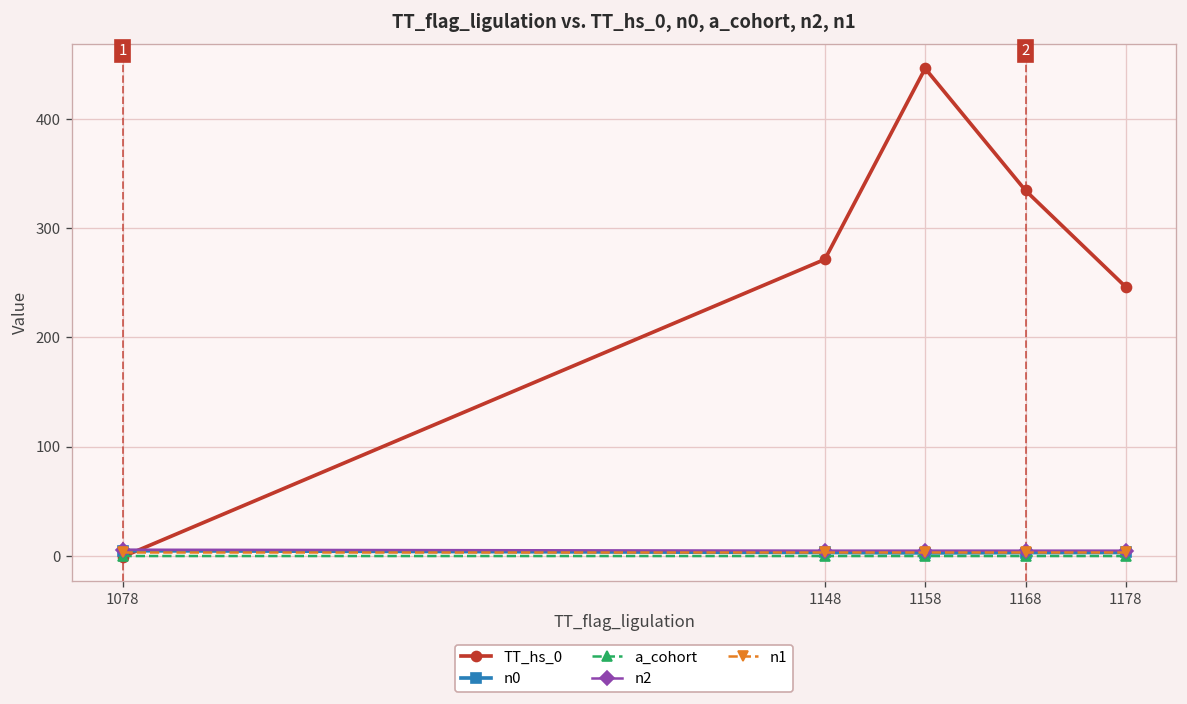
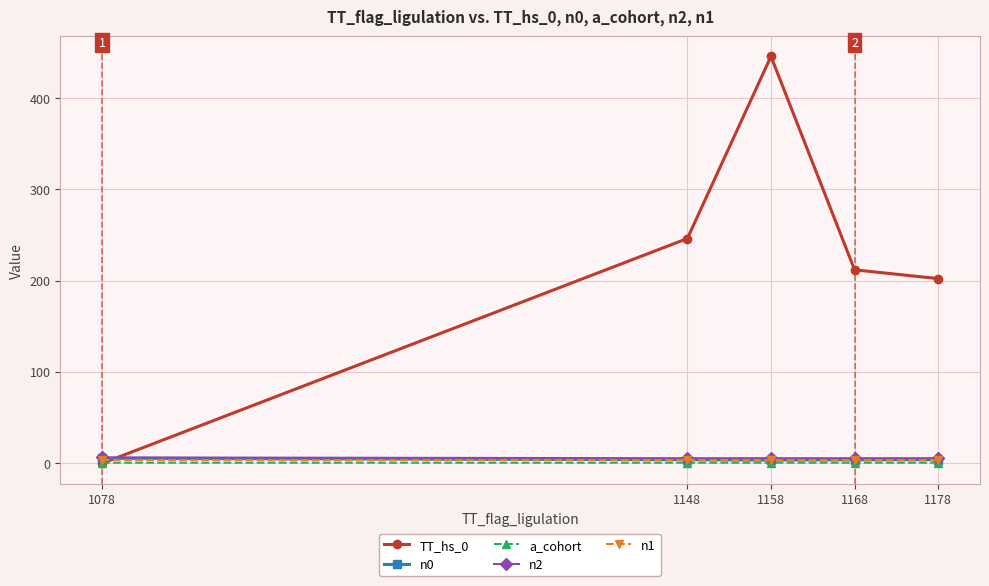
  {
    "TT_hs_0": {
-     "1148": 270,
+     "1148": 250,
      "1158": 450,
-     "1168": 330,
-     "1178": 250
+     "1168": 210,
+     "1178": 200
    },
    "a_cohort": {
      "1148": 0,
      "1158": 0,
      "1168": 0,
      "1178": 0
    }
  }
